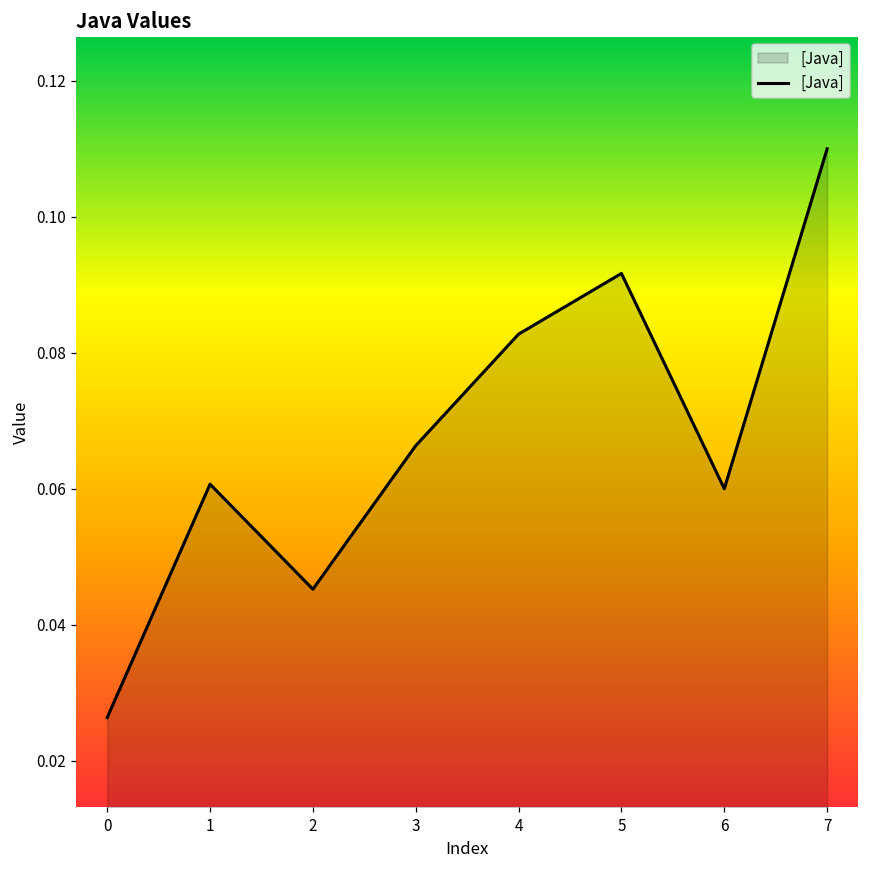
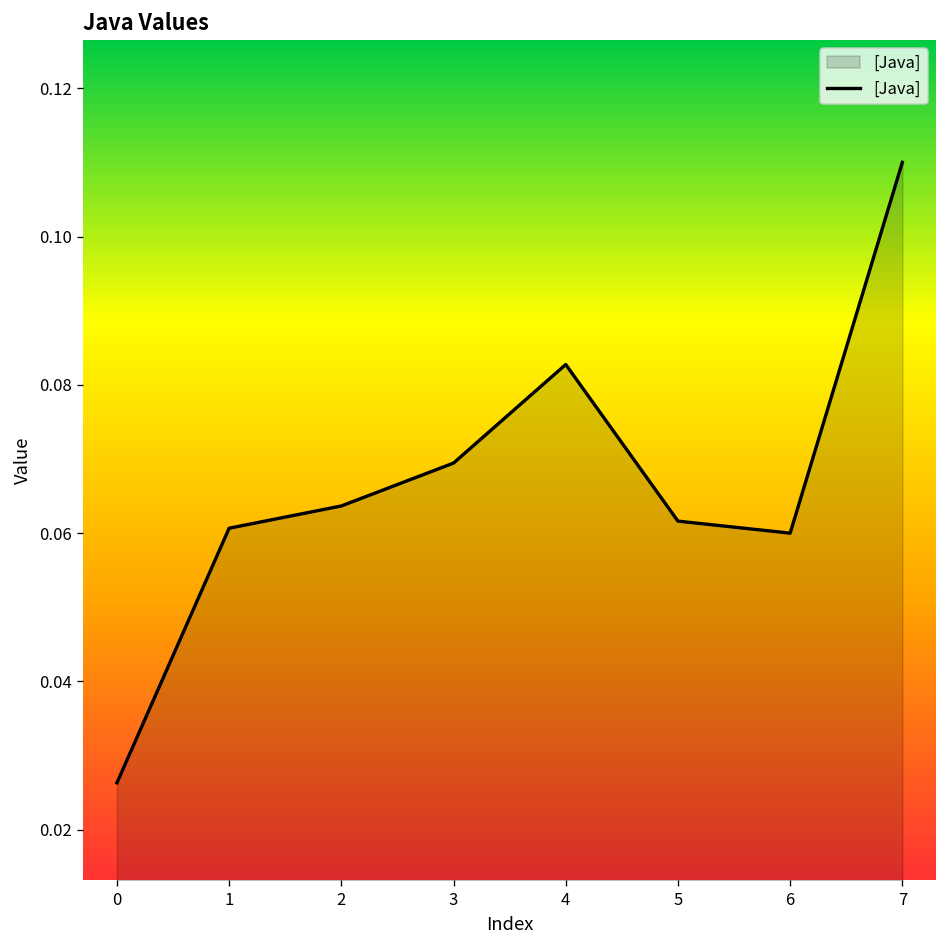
  {
    "0": 0.026,
    "1": 0.061,
-   "2": 0.045,
-   "3": 0.066,
+   "2": 0.064,
+   "3": 0.069,
    "4": 0.083,
-   "5": 0.092,
+   "5": 0.062,
    "6": 0.060,
    "7": 0.110
  }
